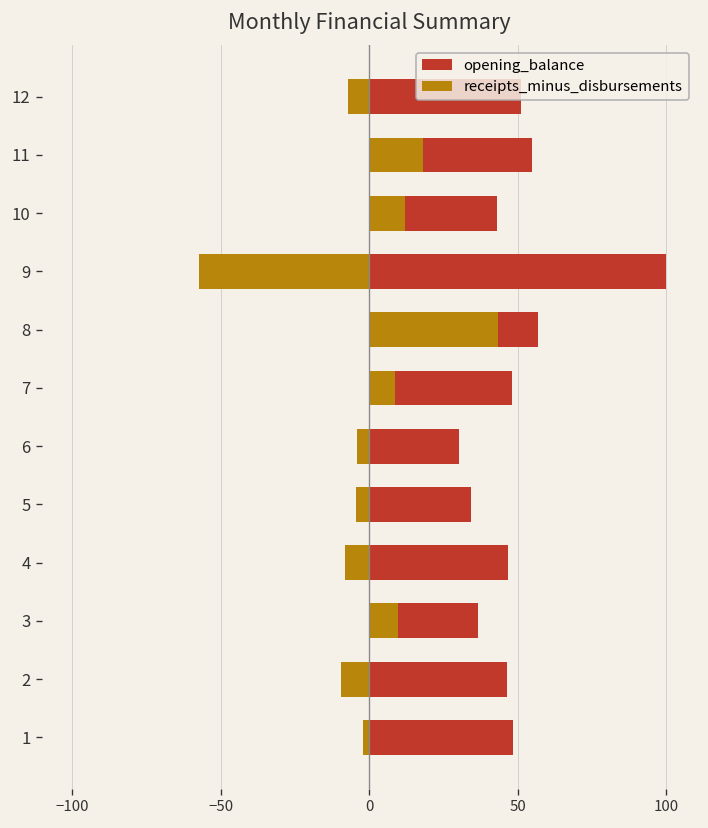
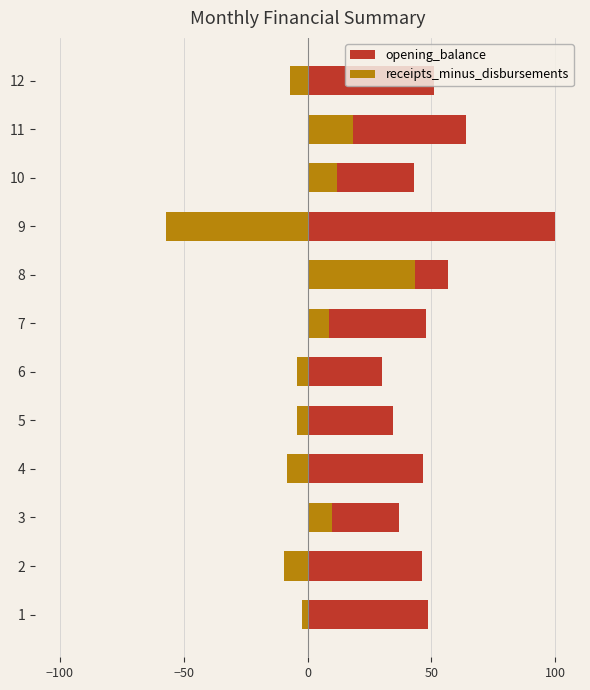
  {
    "opening_balance": {
-     "11": 55,
+     "11": 64,
      "10": 43,
      "9": 100,
      "8": 57,
      "7": 48,
      "6": 30,
      "5": 34,
      "4": 47,
      "3": 37,
      "2": 46,
      "1": 48
    },
    "receipts_minus_disbursements": {
      "12": -7,
      "9": -57,
      "6": -4,
      "5": -4,
      "4": -8,
      "2": -10,
      "1": -2
    }
  }
